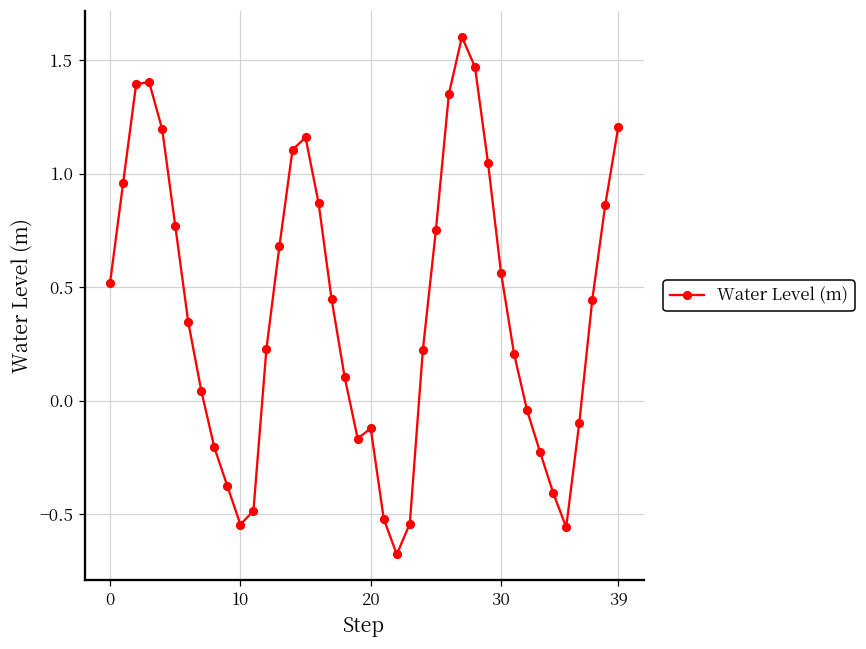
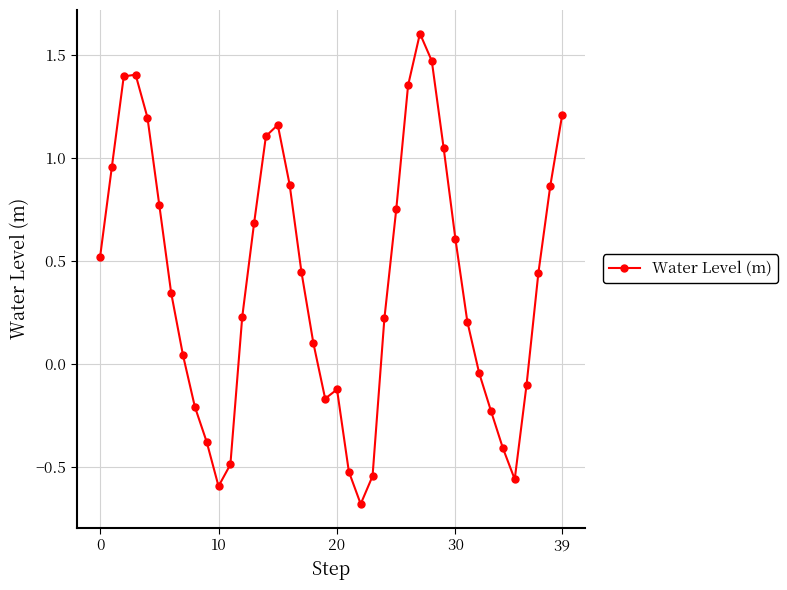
  {
    "0": 0.52,
-   "10": -0.55,
+   "10": -0.59,
    "20": -0.12,
-   "30": 0.56,
+   "30": 0.60,
    "39": 1.21
  }
